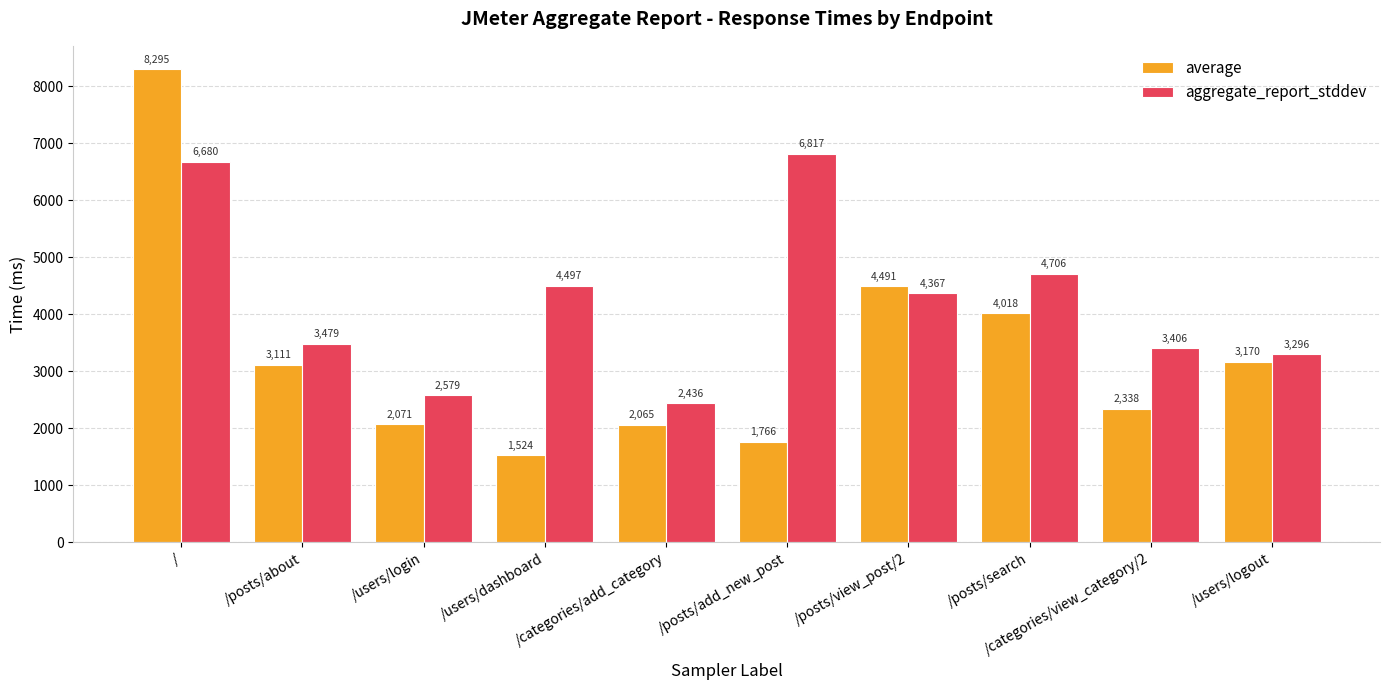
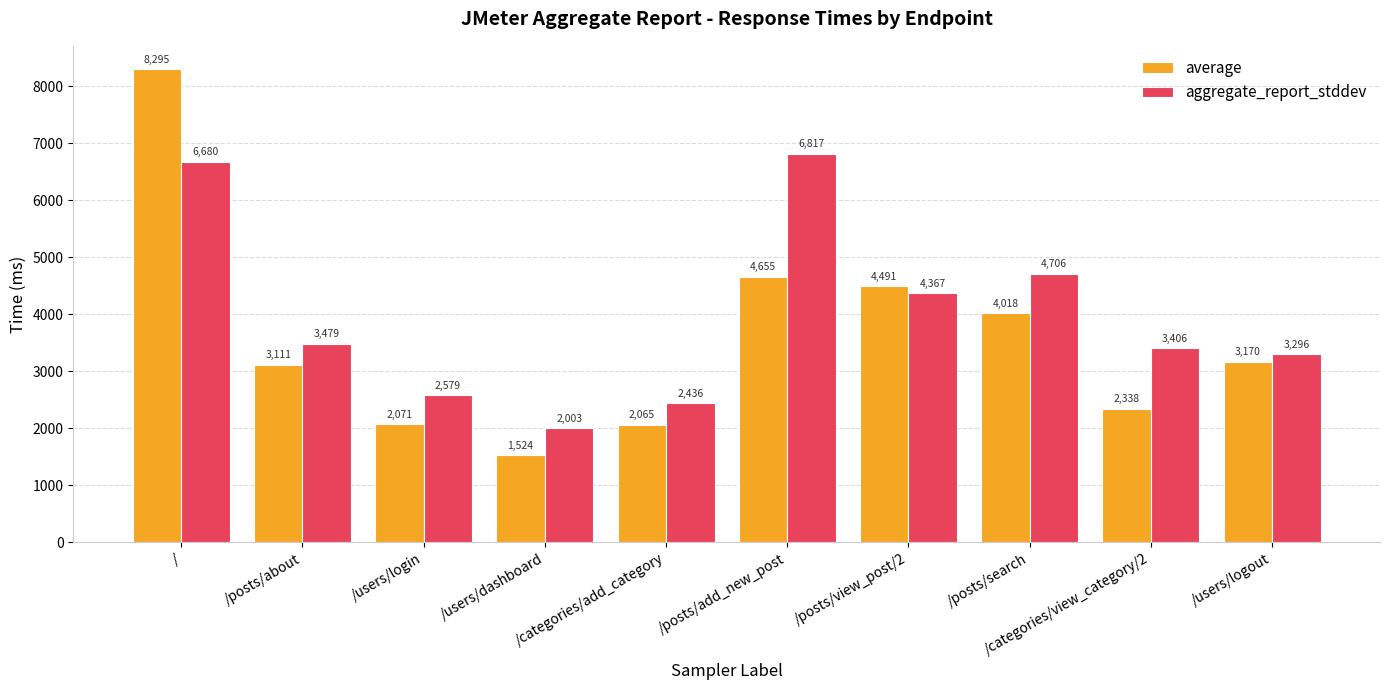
  {
    "average": {
      "/": "8,295",
      "/posts/about": "3,111",
      "/users/login": "2,071",
      "/users/dashboard": "1,524",
      "/categories/add_category": "2,065",
-     "/posts/add_new_post": "1,766",
+     "/posts/add_new_post": "4,655",
      "/posts/view_post/2": "4,491",
      "/posts/search": "4,018",
      "/categories/view_category/2": "2,338",
      "/users/logout": "3,170"
    },
    "aggregate_report_stddev": {
      "/": "6,680",
      "/posts/about": "3,479",
      "/users/login": "2,579",
-     "/users/dashboard": "4,497",
+     "/users/dashboard": "2,003",
      "/categories/add_category": "2,436",
      "/posts/add_new_post": "6,817",
      "/posts/view_post/2": "4,367",
      "/posts/search": "4,706",
      "/categories/view_category/2": "3,406",
      "/users/logout": "3,296"
    }
  }
